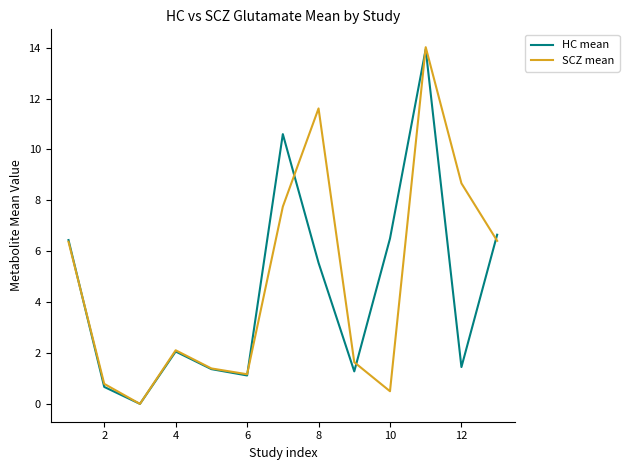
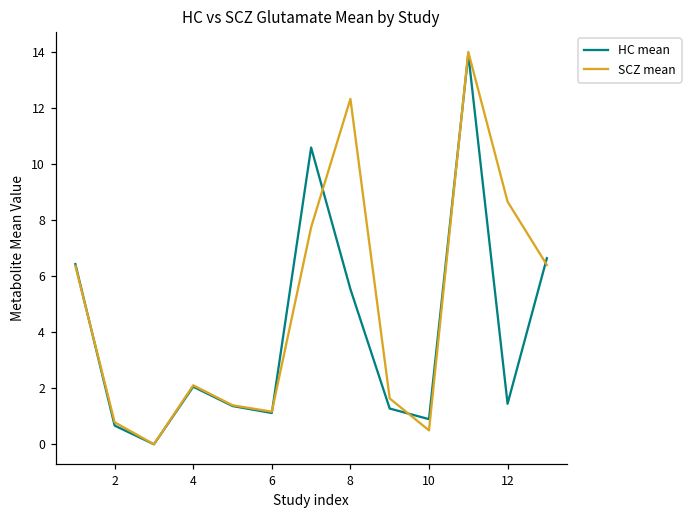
  {
    "HC mean": {
      "2": 0.7,
      "8": 5.5,
-     "10": 6.5,
+     "10": 0.9,
      "12": 1.5
    },
    "SCZ mean": {
      "2": 0.8,
-     "8": 11.6,
+     "8": 12.3,
      "10": 0.5,
      "12": 8.7
    }
  }
